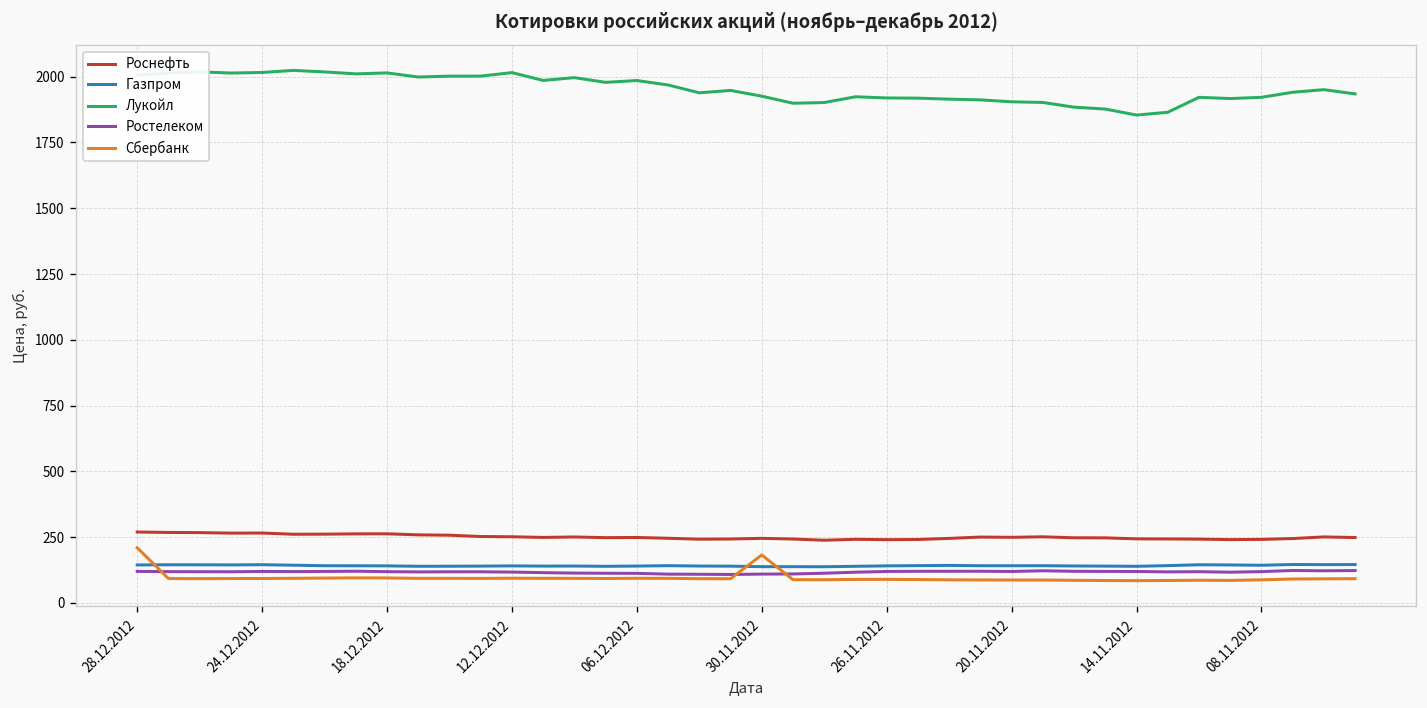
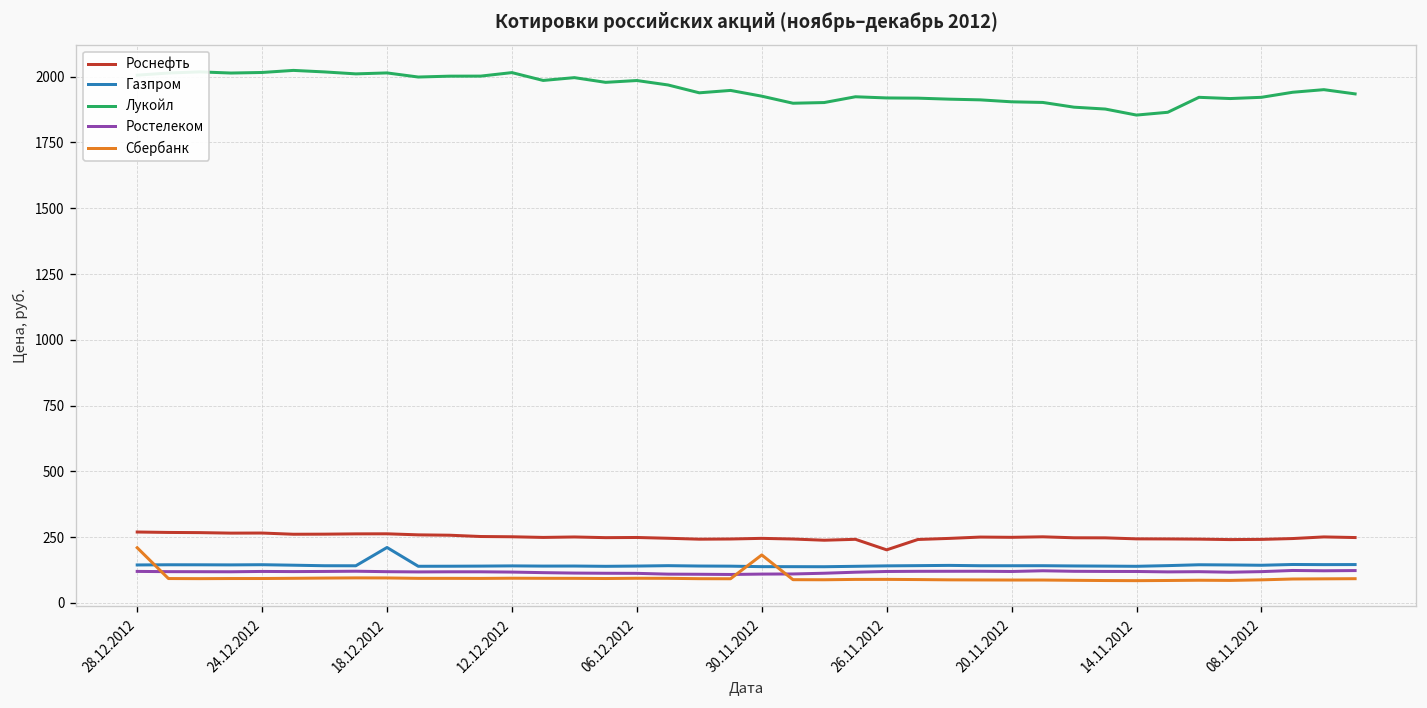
  {
    "Роснефть": {
      "28.12.2012": 270,
      "24.12.2012": 270,
      "18.12.2012": 260,
      "12.12.2012": 250,
      "06.12.2012": 250,
      "30.11.2012": 250,
-     "26.11.2012": 240,
+     "26.11.2012": 200,
      "20.11.2012": 250,
      "14.11.2012": 240,
      "08.11.2012": 240
    },
    "Газпром": {
      "28.12.2012": 140,
      "24.12.2012": 150,
-     "18.12.2012": 140,
+     "18.12.2012": 210,
      "12.12.2012": 140,
      "06.12.2012": 140,
      "30.11.2012": 140,
      "26.11.2012": 140,
      "20.11.2012": 140,
      "14.11.2012": 140,
      "08.11.2012": 140
    },
    "Лукойл": {
      "24.12.2012": 2020,
      "18.12.2012": 2010,
      "12.12.2012": 2020,
      "06.12.2012": 1990,
      "30.11.2012": 1930,
      "26.11.2012": 1920,
      "20.11.2012": 1900,
      "14.11.2012": 1850,
      "08.11.2012": 1920
    },
    "Ростелеком": {
      "28.12.2012": 120,
      "24.12.2012": 120,
      "18.12.2012": 120,
      "12.12.2012": 120,
      "06.12.2012": 110,
      "30.11.2012": 110,
      "26.11.2012": 120,
      "20.11.2012": 120,
      "14.11.2012": 120,
      "08.11.2012": 120
    },
    "Сбербанк": {
      "28.12.2012": 210,
      "24.12.2012": 90,
      "18.12.2012": 90,
      "12.12.2012": 90,
      "06.12.2012": 90,
      "30.11.2012": 180,
      "26.11.2012": 90,
      "20.11.2012": 90,
      "14.11.2012": 80,
      "08.11.2012": 90
    }
  }
